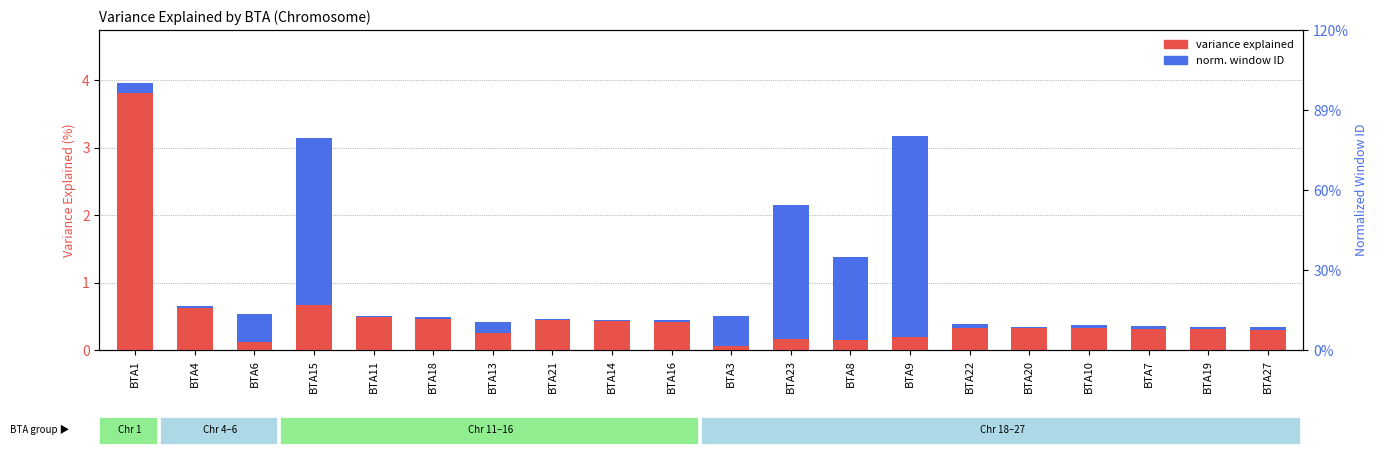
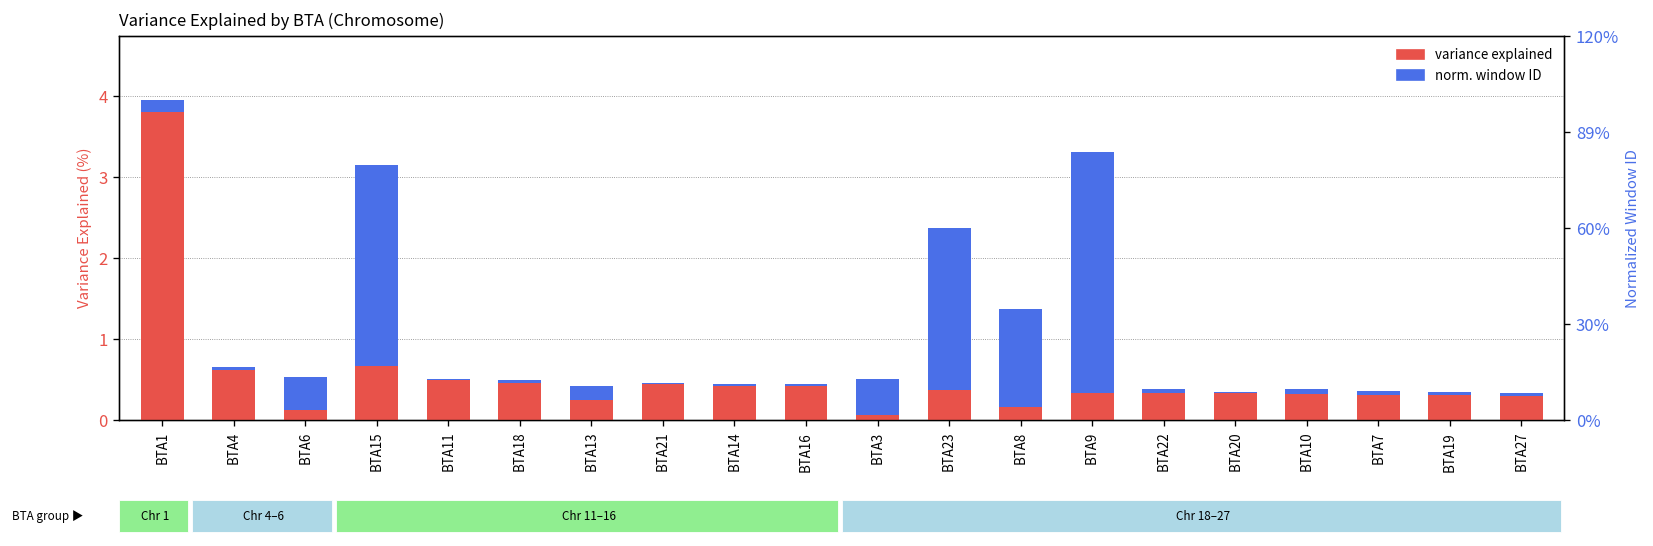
  {
    "variance explained": {
      "BTA1": 3.8,
      "BTA4": 0.6,
      "BTA6": 0.1,
      "BTA15": 0.7,
      "BTA11": 0.5,
      "BTA18": 0.5,
      "BTA13": 0.2,
      "BTA21": 0.4,
      "BTA14": 0.4,
      "BTA16": 0.4,
      "BTA3": 0.1,
-     "BTA23": 0.2,
+     "BTA23": 0.4,
      "BTA8": 0.2,
-     "BTA9": 0.2,
+     "BTA9": 0.3,
      "BTA22": 0.3,
      "BTA20": 0.3,
      "BTA10": 0.3,
      "BTA7": 0.3,
      "BTA19": 0.3,
      "BTA27": 0.3
    },
    "norm. window ID": {
      "BTA1": 0.1,
      "BTA4": 0.0,
      "BTA6": 0.4,
      "BTA15": 2.5,
      "BTA18": 0.0,
      "BTA13": 0.2,
      "BTA3": 0.4,
      "BTA23": 2.0,
      "BTA8": 1.2,
      "BTA9": 3.0,
      "BTA22": 0.0,
      "BTA10": 0.1,
      "BTA7": 0.0
    }
  }
